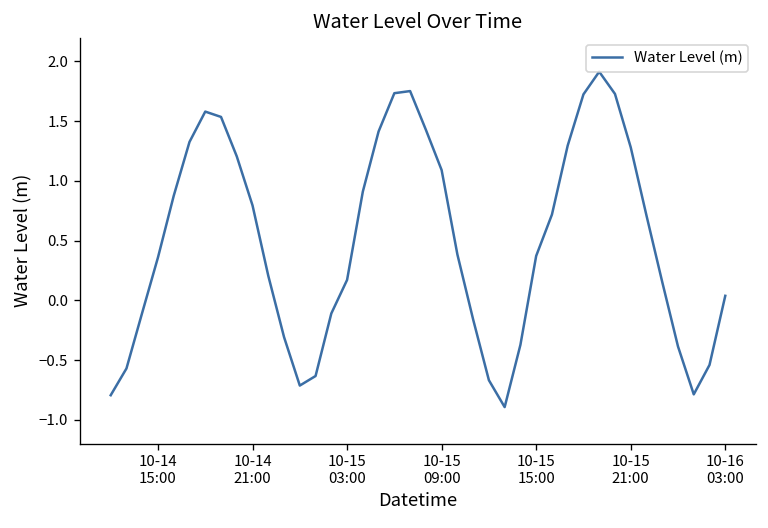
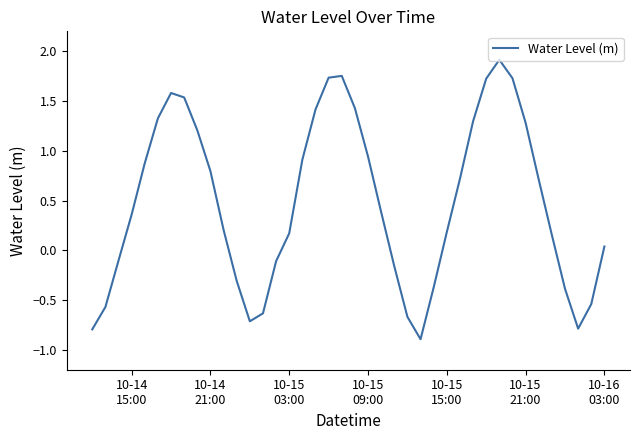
  {
    "10-14 15:00": 0.4,
    "10-14 21:00": 0.8,
    "10-15 03:00": 0.2,
-   "10-15 09:00": 1.1,
-   "10-15 15:00": 0.4,
+   "10-15 09:00": 0.9,
+   "10-15 15:00": 0.2,
    "10-15 21:00": 1.3,
    "10-16 03:00": 0.0
  }
